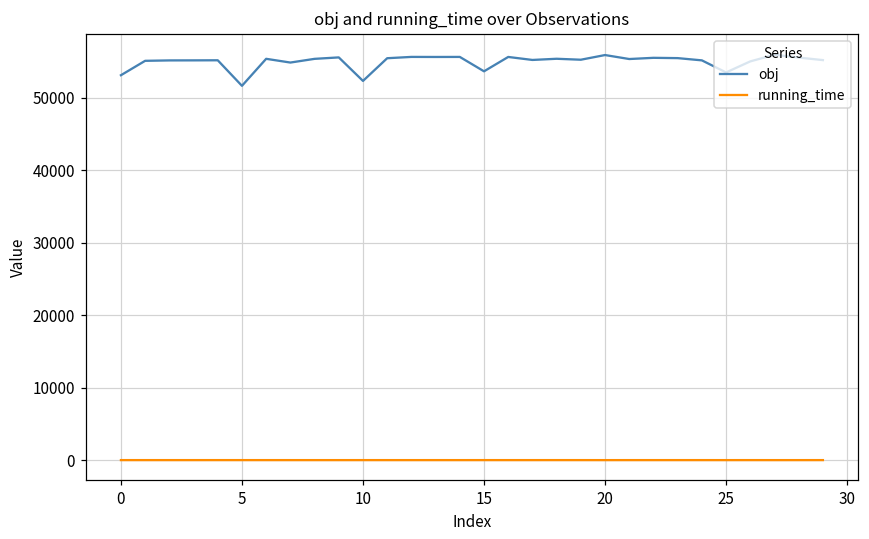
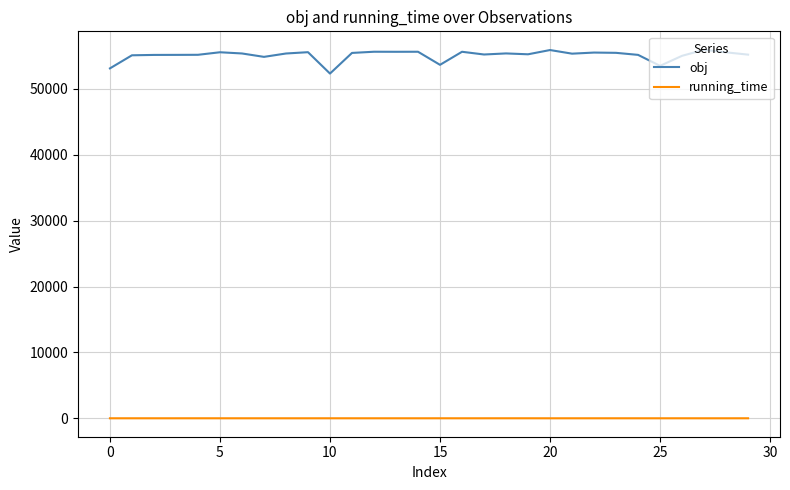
  {
    "obj": {
      "0": 53000,
-     "5": 52000,
+     "5": 56000,
      "10": 52000,
      "15": 54000,
      "20": 56000
    },
    "running_time": {
      "0": 0,
      "5": 0,
      "10": 0,
      "15": 0,
      "20": 0,
      "25": 0
    }
  }
